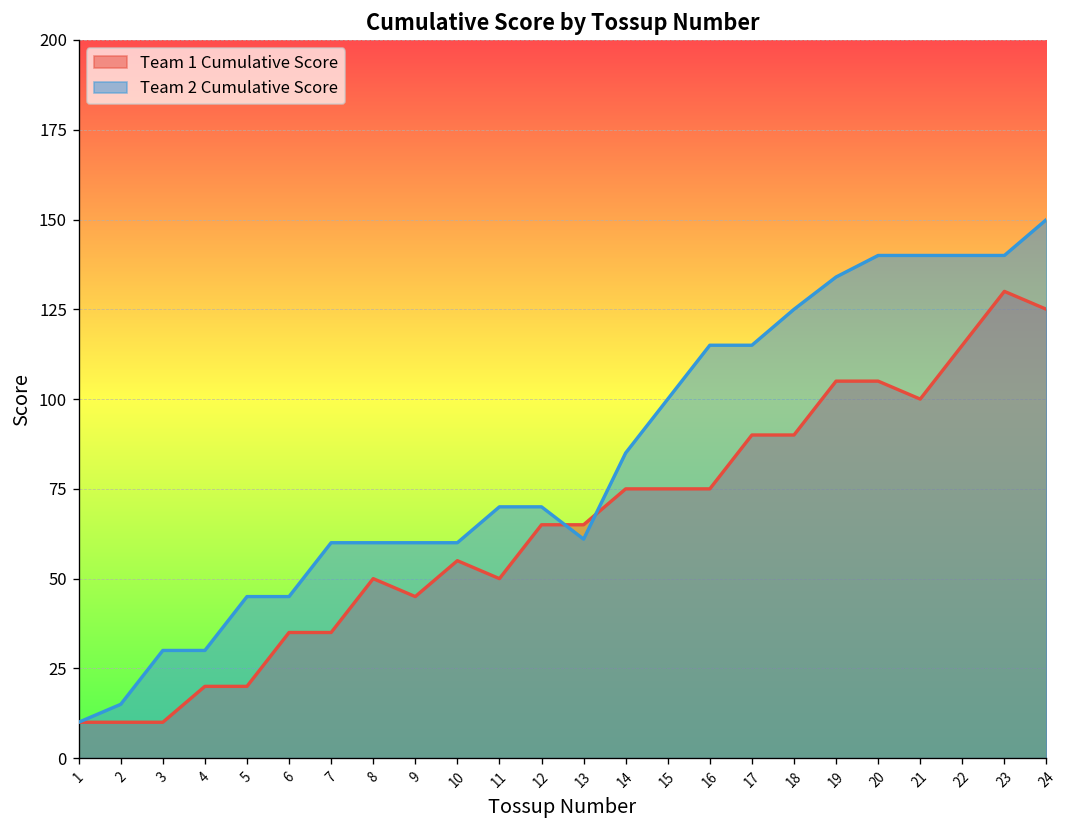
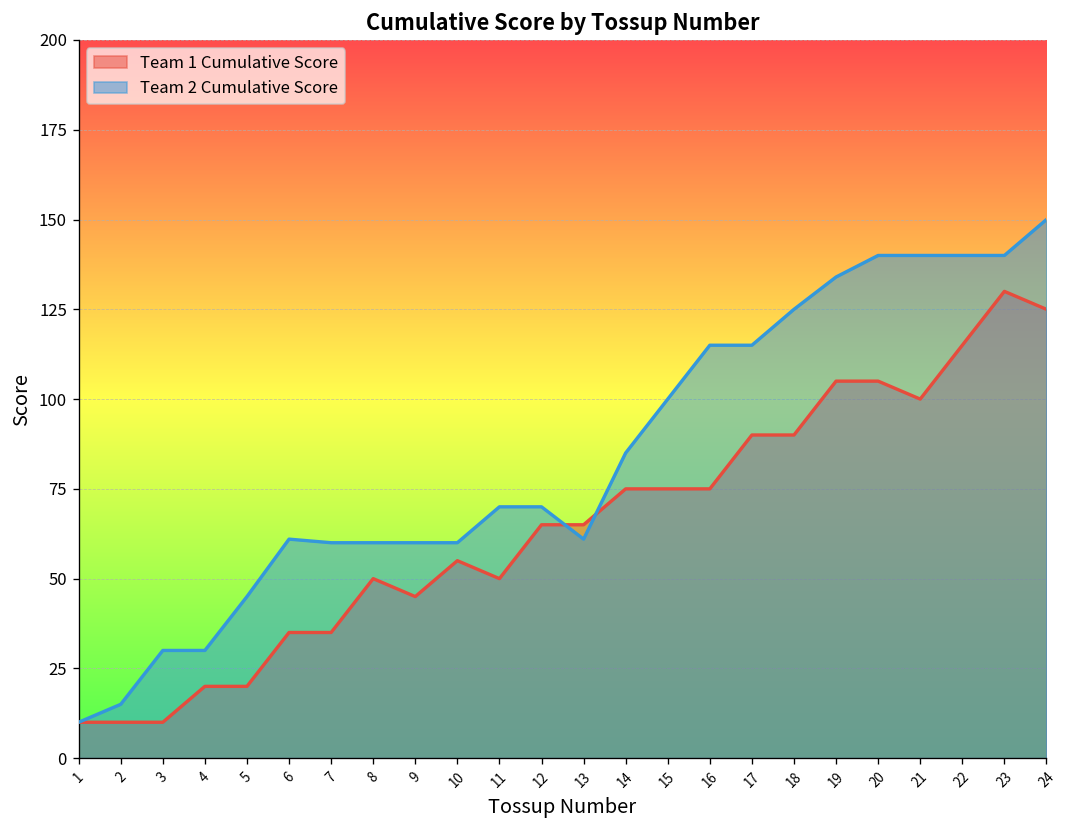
  {
    "Team 1 Cumulative Score": {
      "2": 10,
      "3": 10,
      "4": 20,
      "5": 20,
      "6": 35,
      "7": 35,
      "8": 50,
      "9": 45,
      "10": 55,
      "11": 50,
      "12": 65,
      "13": 65,
      "14": 75,
      "15": 75,
      "16": 75,
      "17": 90,
      "18": 90,
      "19": 105,
      "20": 105,
      "21": 100,
      "22": 115,
      "23": 130,
      "24": 125
    },
    "Team 2 Cumulative Score": {
      "2": 15,
      "3": 30,
      "4": 30,
      "5": 45,
-     "6": 45,
+     "6": 61,
      "7": 60,
      "8": 60,
      "9": 60,
      "10": 60,
      "11": 70,
      "12": 70,
      "13": 61,
      "14": 85,
      "15": 100,
      "16": 115,
      "17": 115,
      "18": 125,
      "19": 134,
      "20": 140,
      "21": 140,
      "22": 140,
      "23": 140,
      "24": 150
    }
  }
